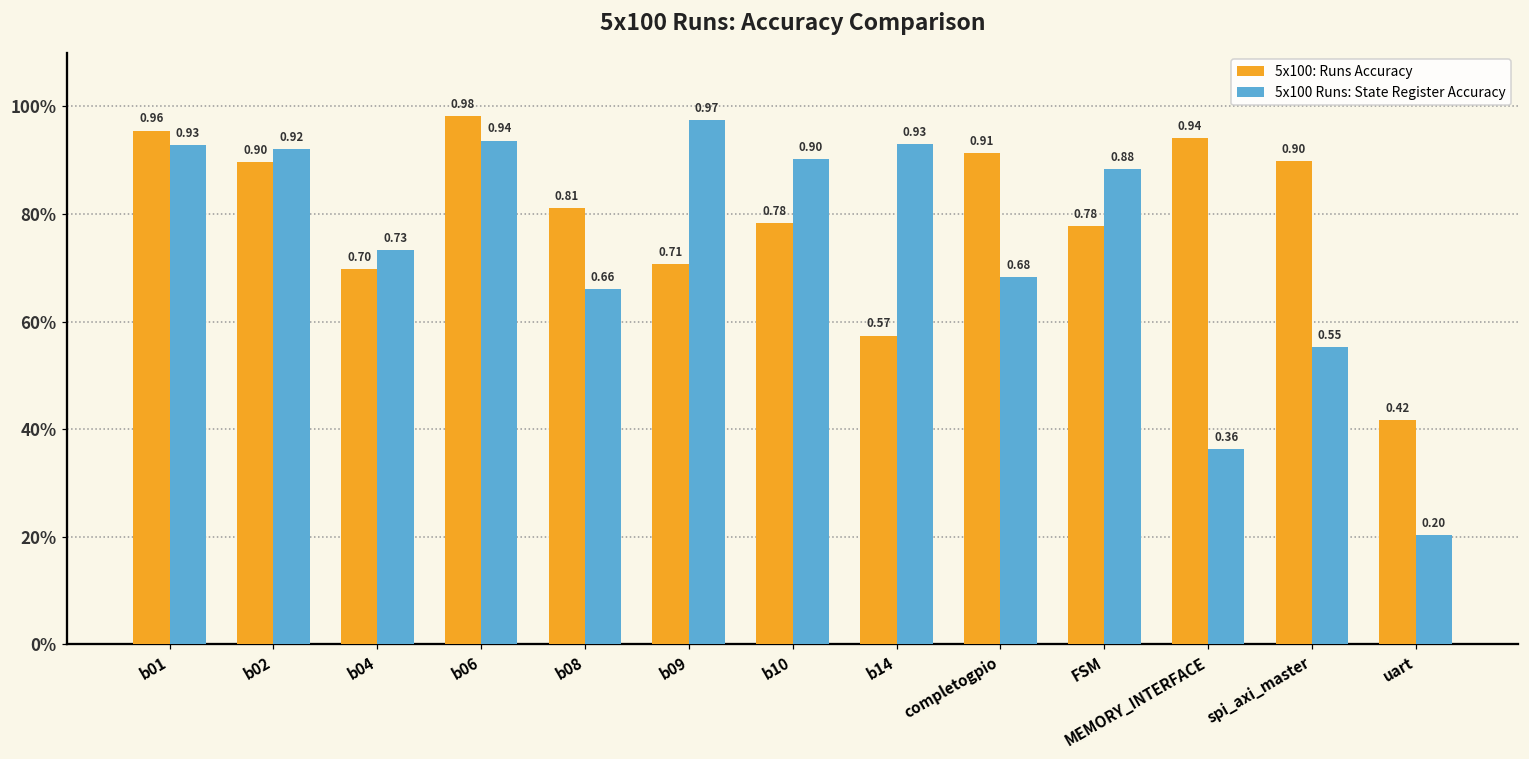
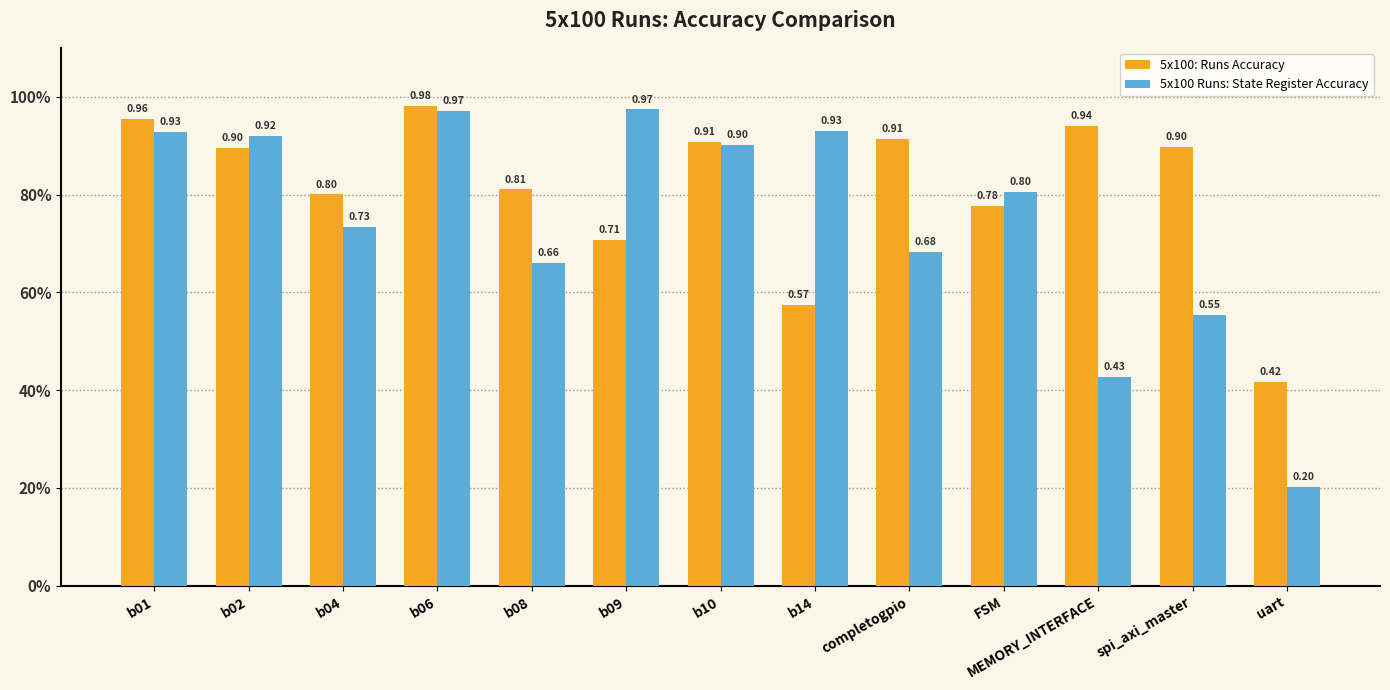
  {
    "5x100: Runs Accuracy": {
      "b01": 0.96,
      "b02": 0.90,
-     "b04": 0.70,
+     "b04": 0.80,
      "b06": 0.98,
      "b08": 0.81,
      "b09": 0.71,
-     "b10": 0.78,
+     "b10": 0.91,
      "b14": 0.57,
      "completogpio": 0.91,
      "FSM": 0.78,
      "MEMORY_INTERFACE": 0.94,
      "spi_axi_master": 0.90,
      "uart": 0.42
    },
    "5x100 Runs: State Register Accuracy": {
      "b01": 0.93,
      "b02": 0.92,
      "b04": 0.73,
-     "b06": 0.94,
+     "b06": 0.97,
      "b08": 0.66,
      "b09": 0.97,
      "b10": 0.90,
      "b14": 0.93,
      "completogpio": 0.68,
-     "FSM": 0.88,
-     "MEMORY_INTERFACE": 0.36,
+     "FSM": 0.80,
+     "MEMORY_INTERFACE": 0.43,
      "spi_axi_master": 0.55,
      "uart": 0.20
    }
  }
